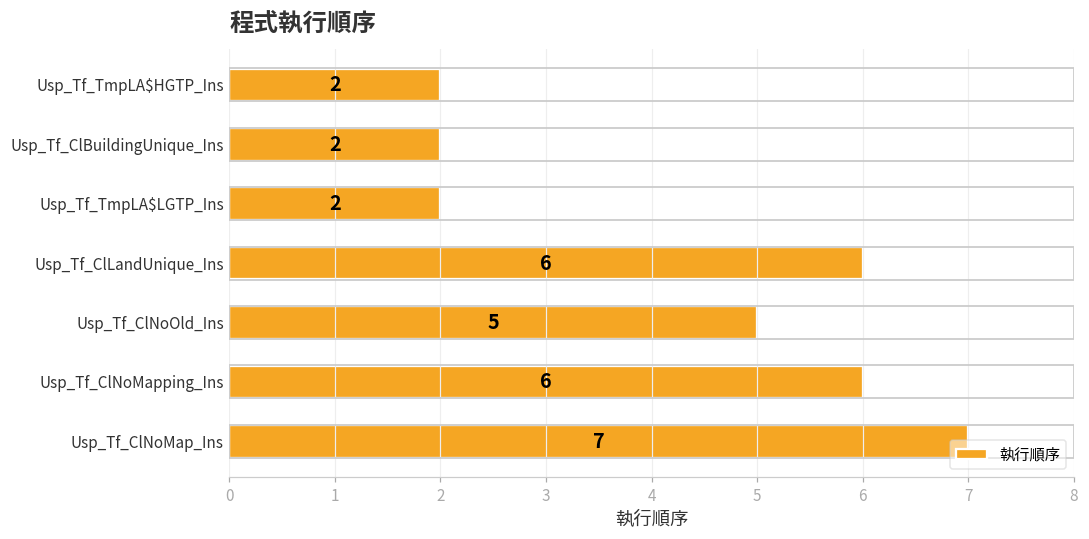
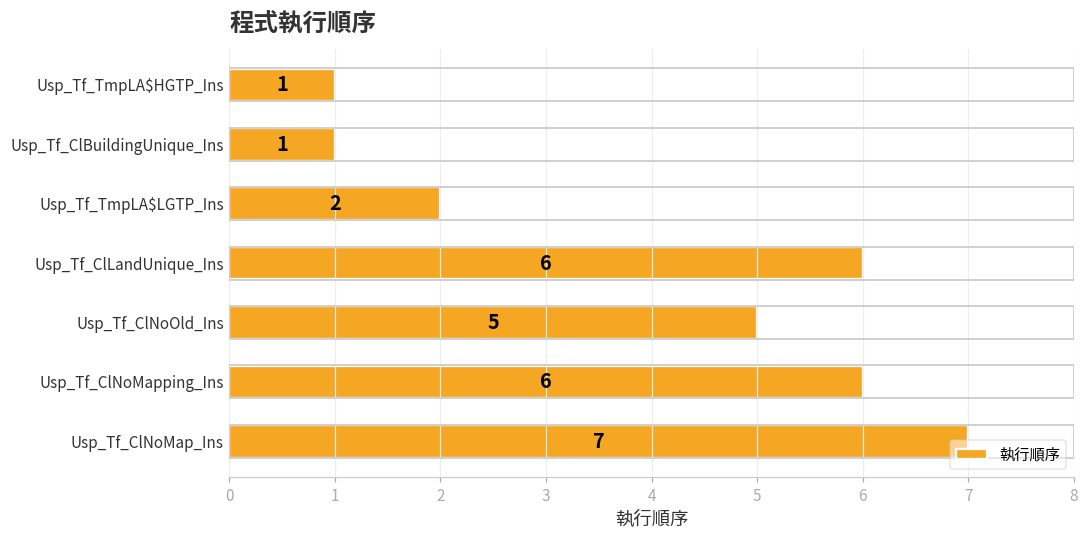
  {
-   "Usp_Tf_TmpLA$HGTP_Ins": 2,
-   "Usp_Tf_ClBuildingUnique_Ins": 2,
+   "Usp_Tf_TmpLA$HGTP_Ins": 1,
+   "Usp_Tf_ClBuildingUnique_Ins": 1,
    "Usp_Tf_TmpLA$LGTP_Ins": 2,
    "Usp_Tf_ClLandUnique_Ins": 6,
    "Usp_Tf_ClNoOld_Ins": 5,
    "Usp_Tf_ClNoMapping_Ins": 6,
    "Usp_Tf_ClNoMap_Ins": 7
  }
